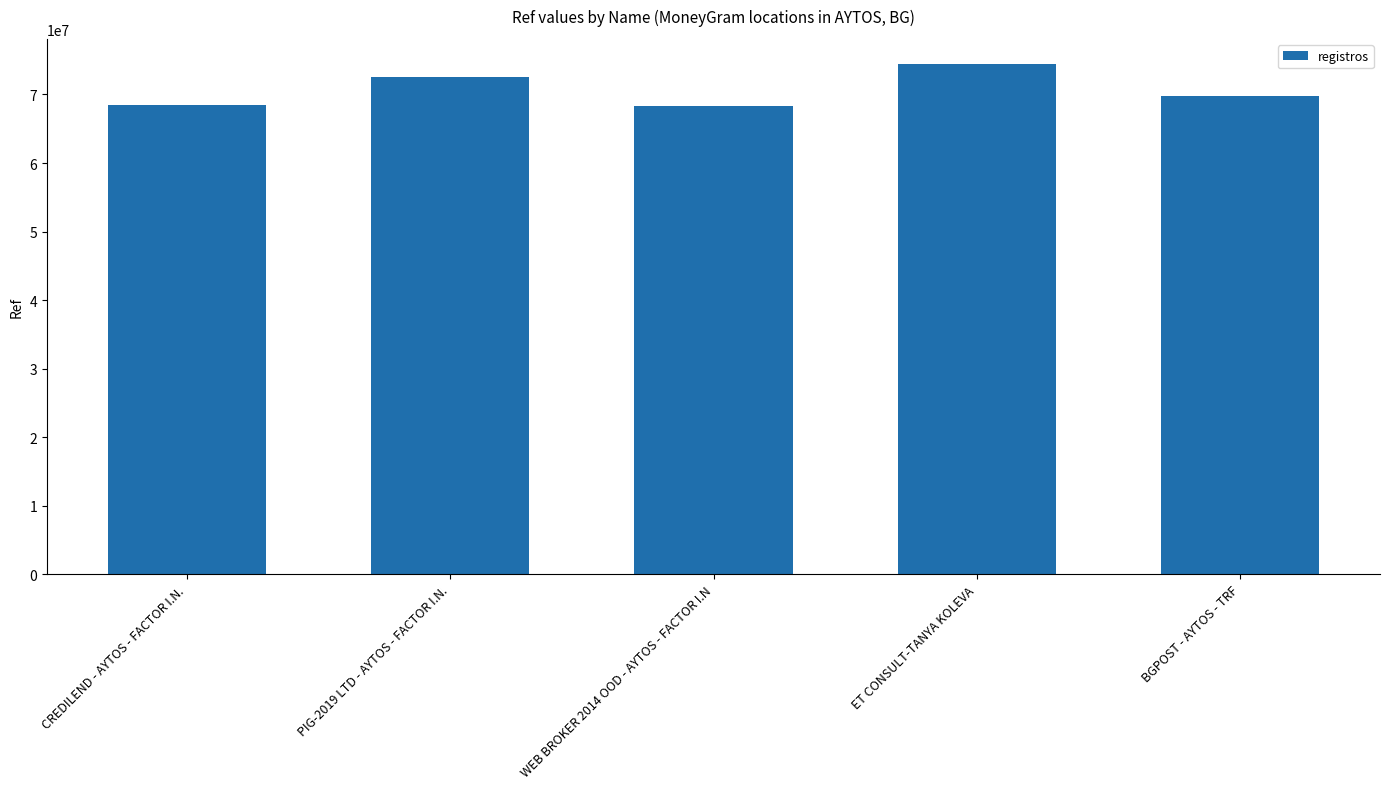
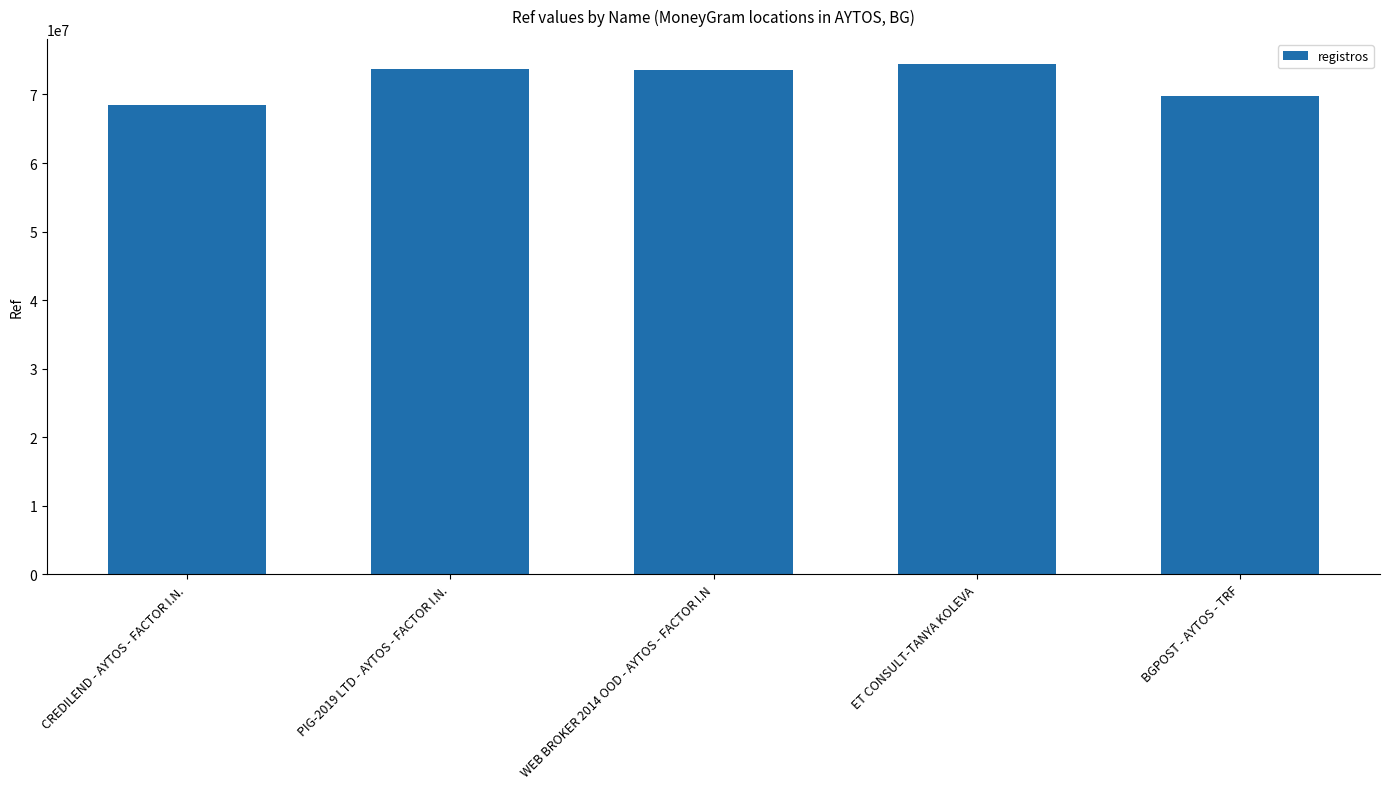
  {
    "CREDILEND - AYTOS - FACTOR I.N.": 68000000,
-   "PIG-2019 LTD - AYTOS - FACTOR I.N.": 72000000,
-   "WEB BROKER 2014 OOD - AYTOS - FACTOR I.N": 68000000,
+   "PIG-2019 LTD - AYTOS - FACTOR I.N.": 74000000,
+   "WEB BROKER 2014 OOD - AYTOS - FACTOR I.N": 74000000,
    "ET CONSULT-TANYA KOLEVA": 74000000,
    "BGPOST - AYTOS - TRF": 70000000
  }
